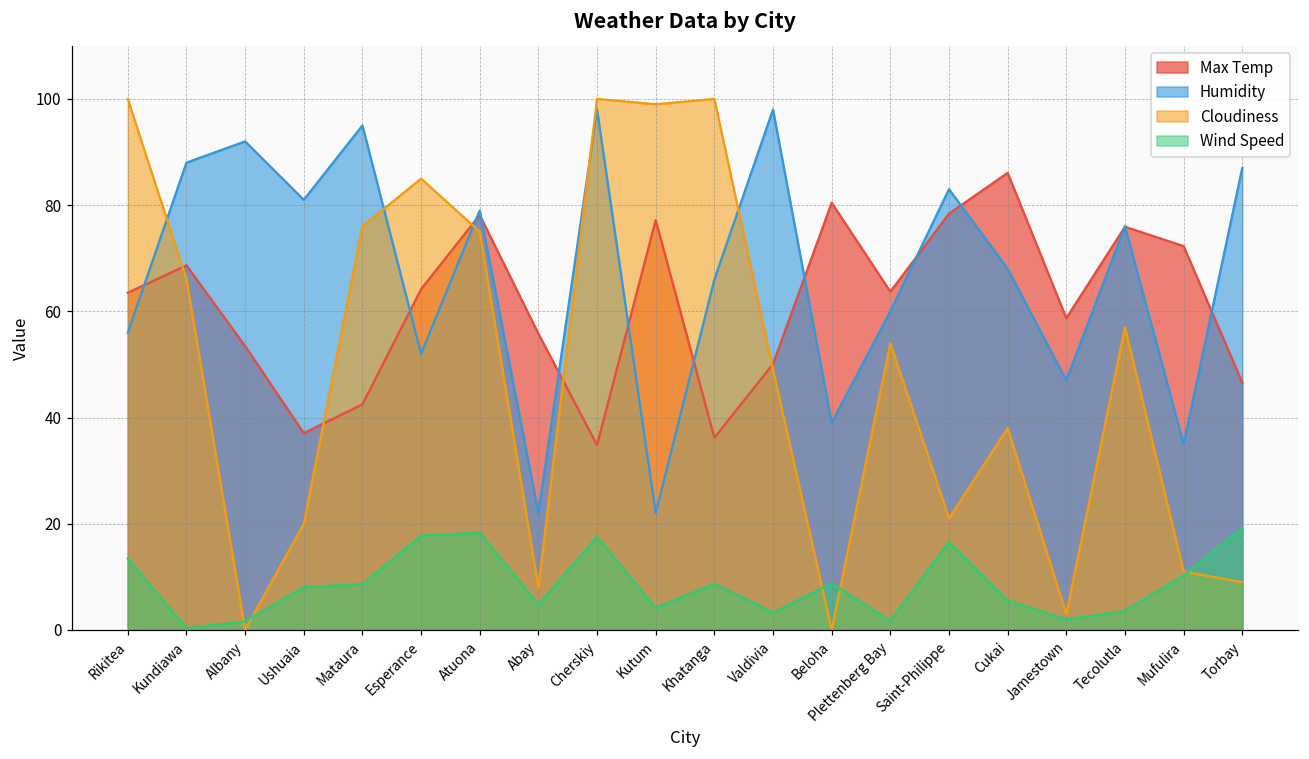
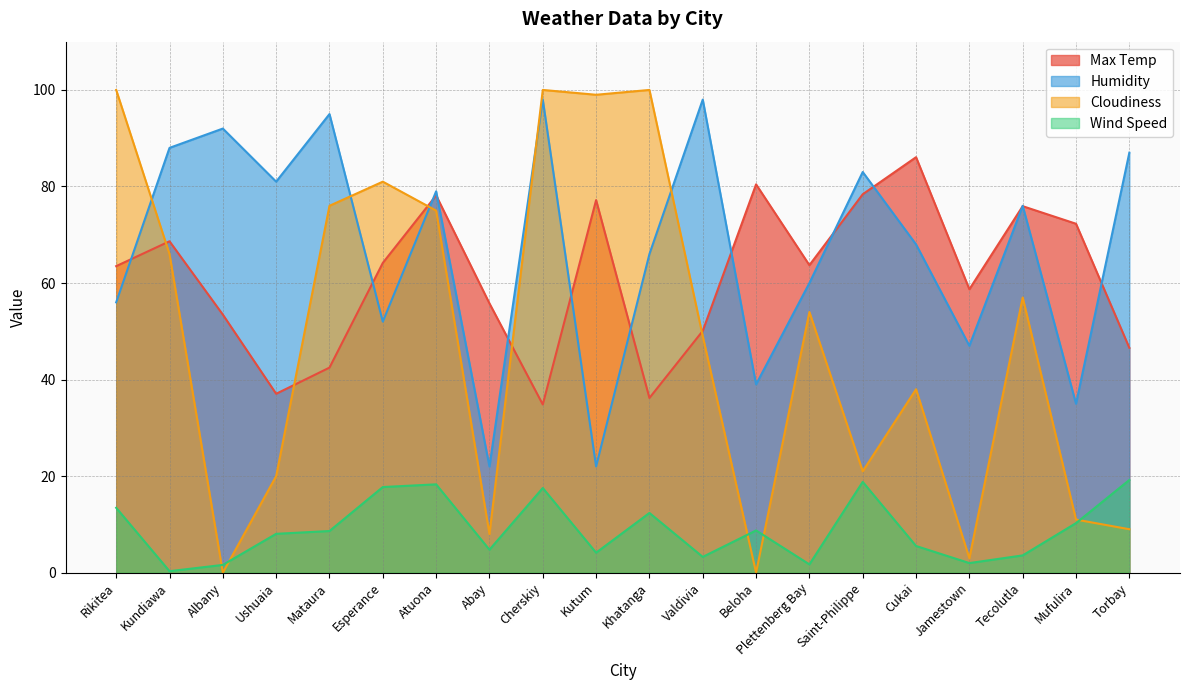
  {
    "Max Temp": {
      "Rikitea": 64,
      "Kundiawa": 69,
      "Albany": 53,
      "Ushuaia": 37,
      "Mataura": 42,
      "Esperance": 64,
      "Atuona": 78,
      "Abay": 56,
      "Cherskiy": 35,
      "Kutum": 77,
      "Khatanga": 36,
      "Valdivia": 50,
      "Beloha": 80,
      "Plettenberg Bay": 64,
      "Saint-Philippe": 78,
      "Cukai": 86,
      "Jamestown": 59,
      "Mufulira": 72,
      "Torbay": 47
    },
    "Humidity": {
      "Rikitea": 56,
      "Kundiawa": 88,
      "Albany": 92,
      "Ushuaia": 81,
      "Mataura": 95,
      "Esperance": 52,
      "Atuona": 79,
      "Abay": 22,
      "Cherskiy": 98,
      "Kutum": 22,
      "Khatanga": 66,
      "Valdivia": 98,
      "Beloha": 39,
      "Plettenberg Bay": 60,
      "Saint-Philippe": 83,
      "Cukai": 68,
      "Jamestown": 47,
      "Mufulira": 35,
      "Torbay": 87
    },
    "Cloudiness": {
      "Rikitea": 100,
      "Kundiawa": 66,
      "Albany": 0,
      "Ushuaia": 20,
      "Mataura": 76,
-     "Esperance": 85,
+     "Esperance": 81,
      "Atuona": 75,
      "Abay": 8,
      "Cherskiy": 100,
      "Kutum": 99,
      "Khatanga": 100,
      "Valdivia": 49,
      "Beloha": 0,
      "Plettenberg Bay": 54,
      "Saint-Philippe": 21,
      "Cukai": 38,
      "Jamestown": 3,
      "Tecolutla": 57,
      "Mufulira": 11,
      "Torbay": 9
    },
    "Wind Speed": {
      "Rikitea": 13,
      "Kundiawa": 0,
      "Albany": 2,
      "Ushuaia": 8,
      "Mataura": 9,
      "Esperance": 18,
      "Atuona": 18,
      "Abay": 5,
      "Cherskiy": 18,
      "Kutum": 4,
-     "Khatanga": 9,
+     "Khatanga": 12,
      "Valdivia": 3,
      "Beloha": 9,
      "Plettenberg Bay": 2,
-     "Saint-Philippe": 17,
+     "Saint-Philippe": 19,
      "Cukai": 6,
      "Jamestown": 2,
      "Tecolutla": 4,
      "Mufulira": 10,
      "Torbay": 19
    }
  }
